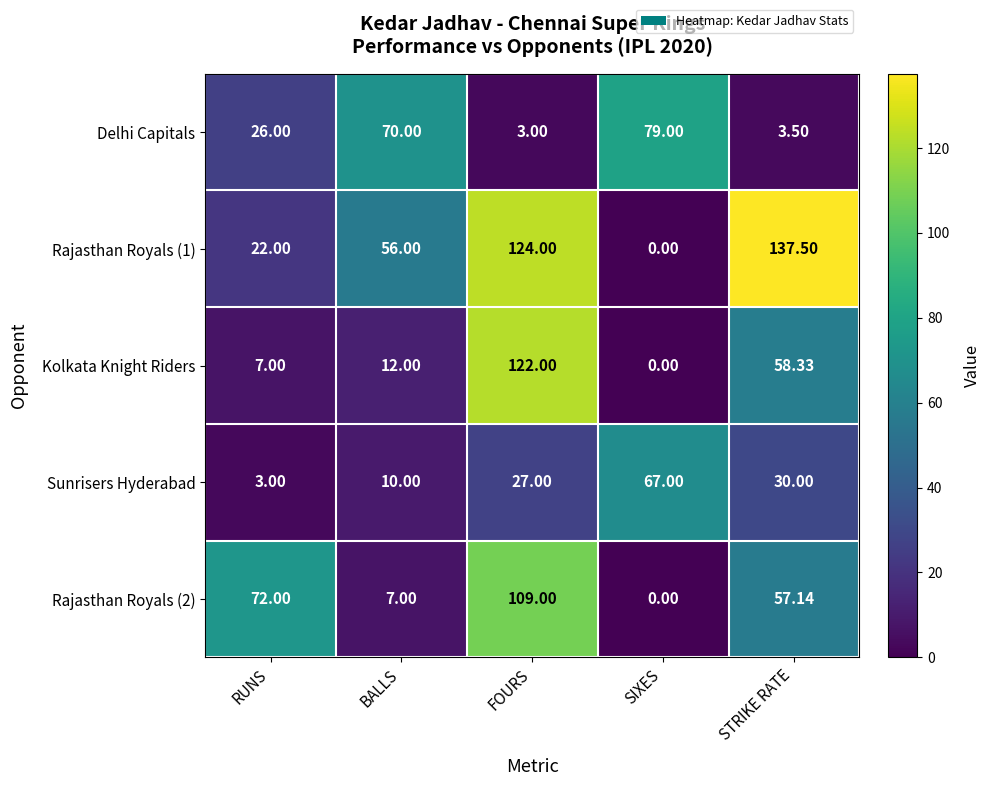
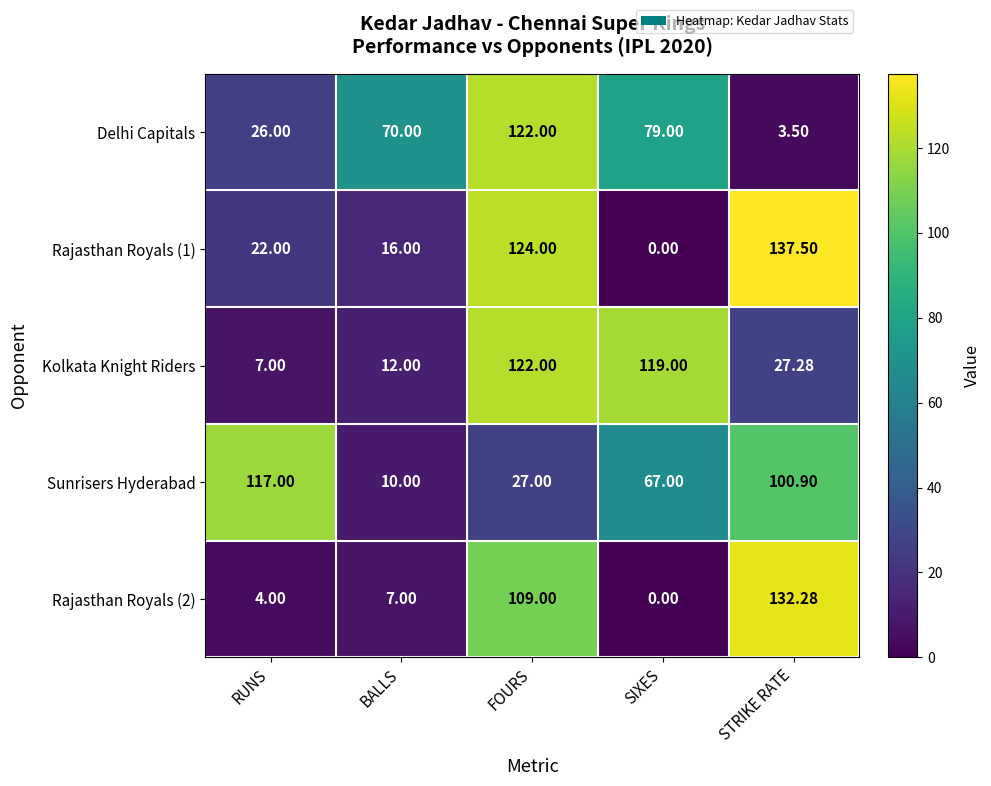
  {
    "Delhi Capitals": {
      "RUNS": 26.00,
      "BALLS": 70.00,
-     "FOURS": 3.00,
+     "FOURS": 122.00,
      "SIXES": 79.00,
      "STRIKE RATE": 3.50
    },
    "Rajasthan Royals (1)": {
      "RUNS": 22.00,
-     "BALLS": 56.00,
+     "BALLS": 16.00,
      "FOURS": 124.00,
      "SIXES": 0.00,
      "STRIKE RATE": 137.50
    },
    "Kolkata Knight Riders": {
      "RUNS": 7.00,
      "BALLS": 12.00,
      "FOURS": 122.00,
-     "SIXES": 0.00,
-     "STRIKE RATE": 58.33
+     "SIXES": 119.00,
+     "STRIKE RATE": 27.28
    },
    "Sunrisers Hyderabad": {
-     "RUNS": 3.00,
+     "RUNS": 117.00,
      "BALLS": 10.00,
      "FOURS": 27.00,
      "SIXES": 67.00,
-     "STRIKE RATE": 30.00
+     "STRIKE RATE": 100.90
    },
    "Rajasthan Royals (2)": {
-     "RUNS": 72.00,
+     "RUNS": 4.00,
      "BALLS": 7.00,
      "FOURS": 109.00,
      "SIXES": 0.00,
-     "STRIKE RATE": 57.14
+     "STRIKE RATE": 132.28
    }
  }
